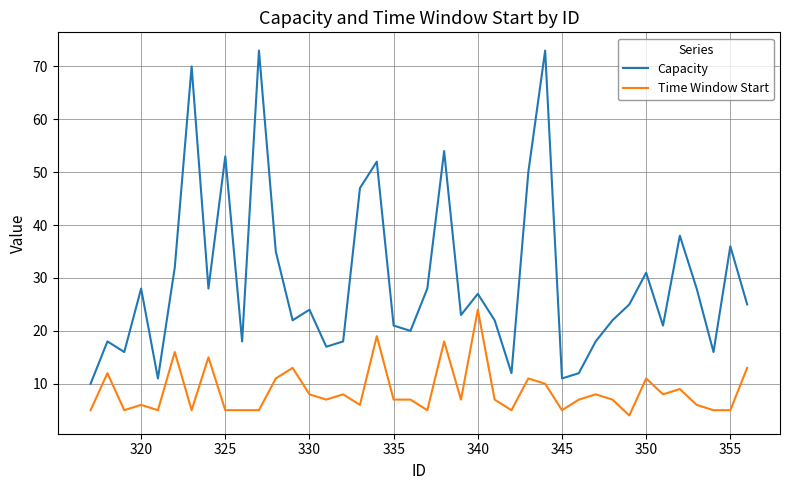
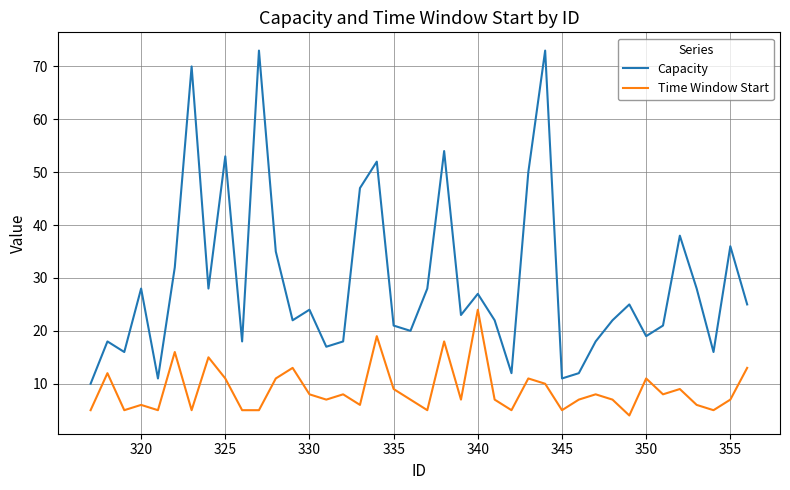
  {
    "Capacity": {
      "320": 28,
      "325": 53,
      "330": 24,
      "335": 21,
      "340": 27,
      "345": 11,
-     "350": 31,
+     "350": 19,
      "355": 36
    },
    "Time Window Start": {
      "320": 6,
-     "325": 5,
+     "325": 11,
      "330": 8,
-     "335": 7,
+     "335": 9,
      "340": 24,
      "345": 5,
      "350": 11,
-     "355": 5
+     "355": 7
    }
  }
